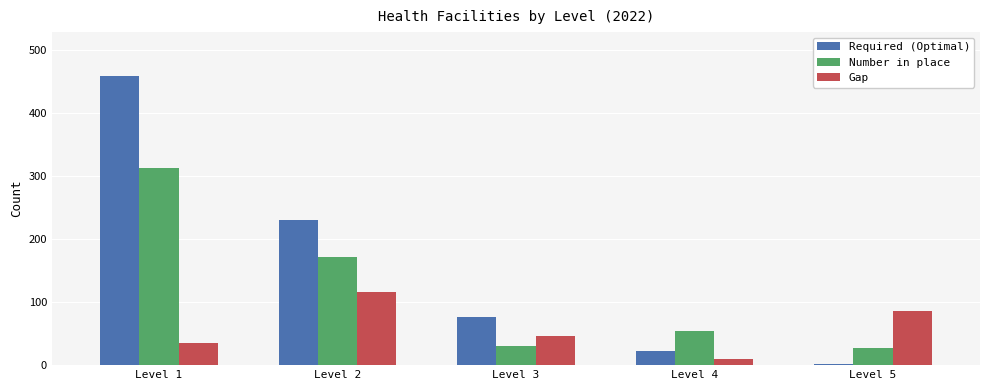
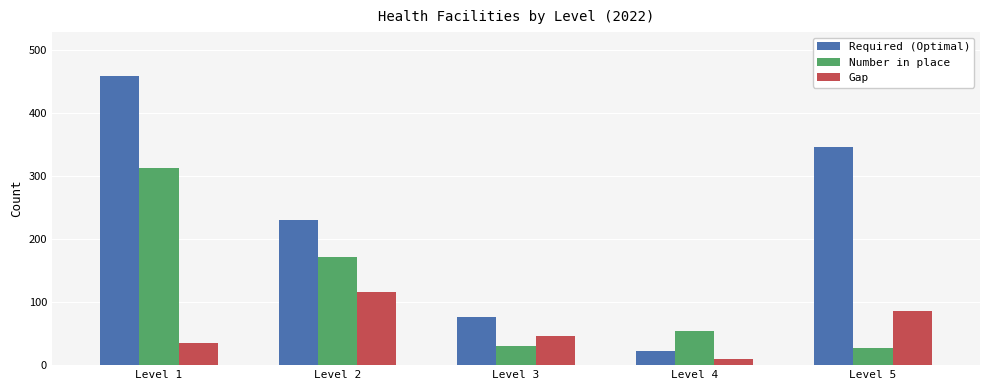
  {
    "Required (Optimal)": {
      "Level 1": 460,
      "Level 2": 230,
      "Level 3": 80,
      "Level 4": 20,
-     "Level 5": 0
+     "Level 5": 350
    },
    "Number in place": {
      "Level 1": 310,
      "Level 2": 170,
      "Level 3": 30,
      "Level 4": 60,
      "Level 5": 30
    },
    "Gap": {
      "Level 1": 40,
      "Level 2": 120,
      "Level 3": 50,
      "Level 4": 10,
      "Level 5": 90
    }
  }
